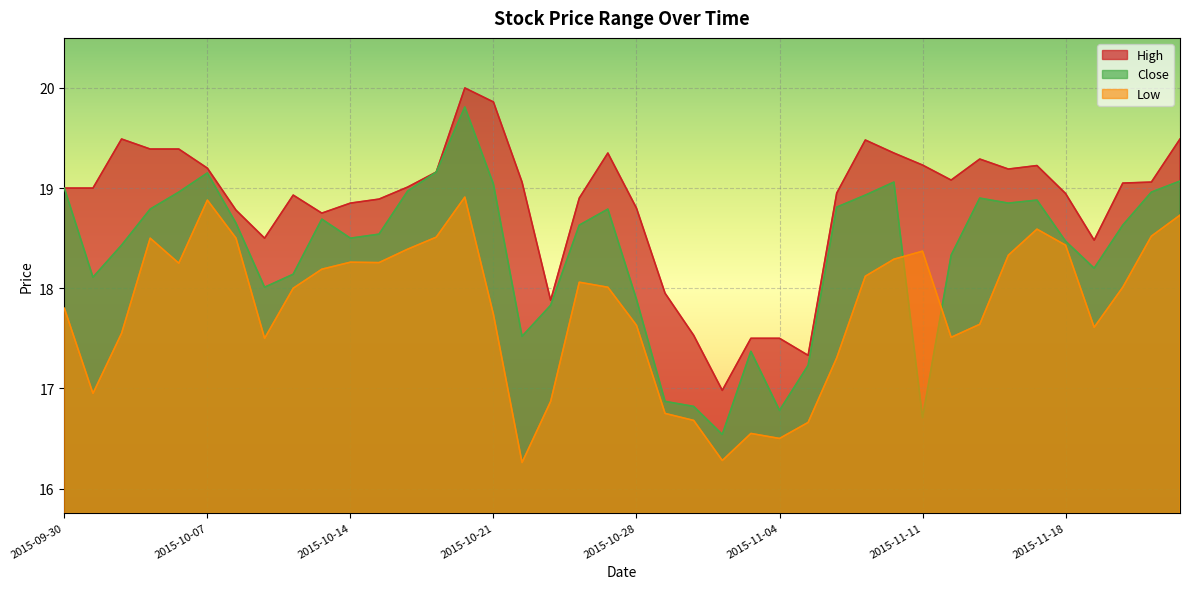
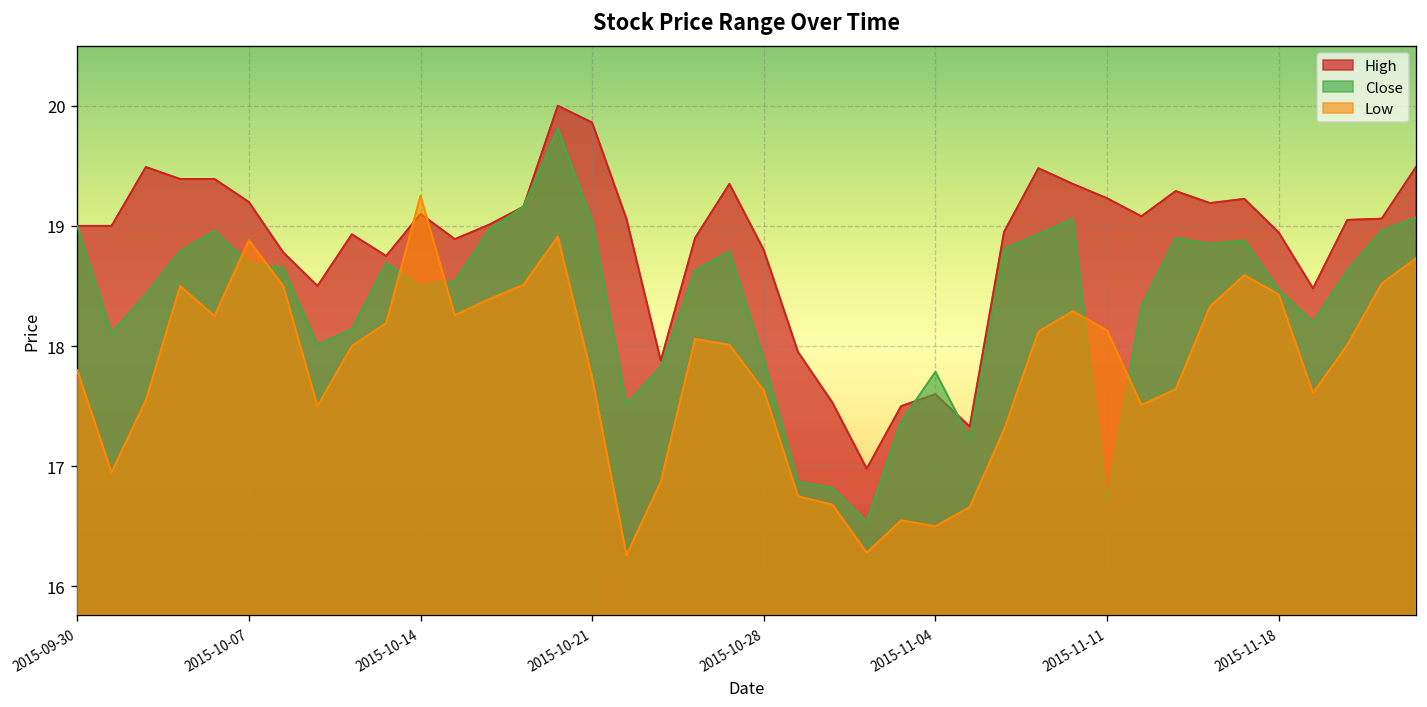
  {
    "High": {
      "2015-10-07": 19.20,
-     "2015-10-14": 18.85,
+     "2015-10-14": 19.10,
      "2015-10-21": 19.86,
      "2015-10-28": 18.80,
-     "2015-11-04": 17.5,
+     "2015-11-04": 17.6,
      "2015-11-11": 19.23,
      "2015-11-18": 18.95
    },
    "Close": {
-     "2015-10-07": 19.15,
+     "2015-10-07": 18.69,
      "2015-10-14": 18.50,
      "2015-10-21": 19.04,
      "2015-10-28": 17.89,
-     "2015-11-04": 16.78,
+     "2015-11-04": 17.79,
      "2015-11-11": 16.71,
      "2015-11-18": 18.47
    },
    "Low": {
      "2015-09-30": 17.80,
      "2015-10-07": 18.88,
-     "2015-10-14": 18.26,
+     "2015-10-14": 19.25,
      "2015-10-21": 17.74,
      "2015-10-28": 17.63,
      "2015-11-04": 16.50,
-     "2015-11-11": 18.37,
+     "2015-11-11": 18.13,
      "2015-11-18": 18.43
    }
  }
